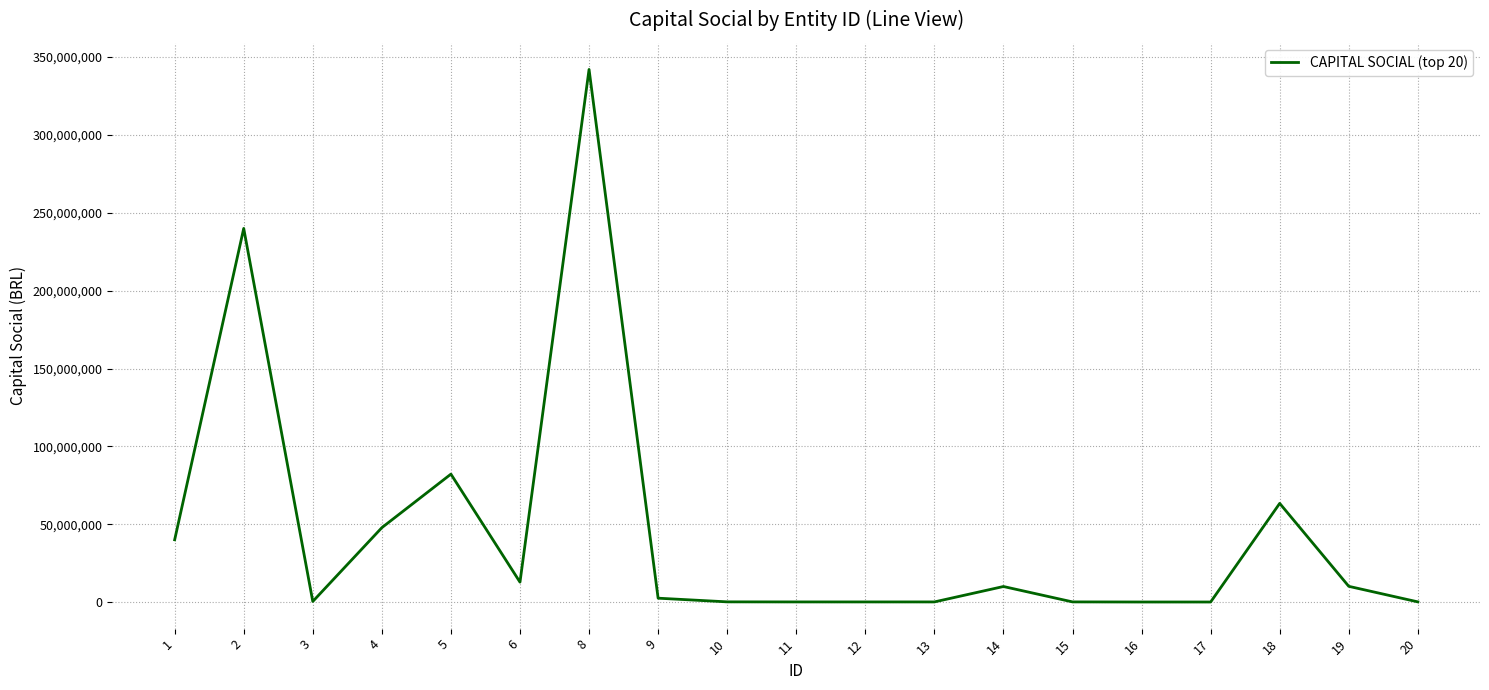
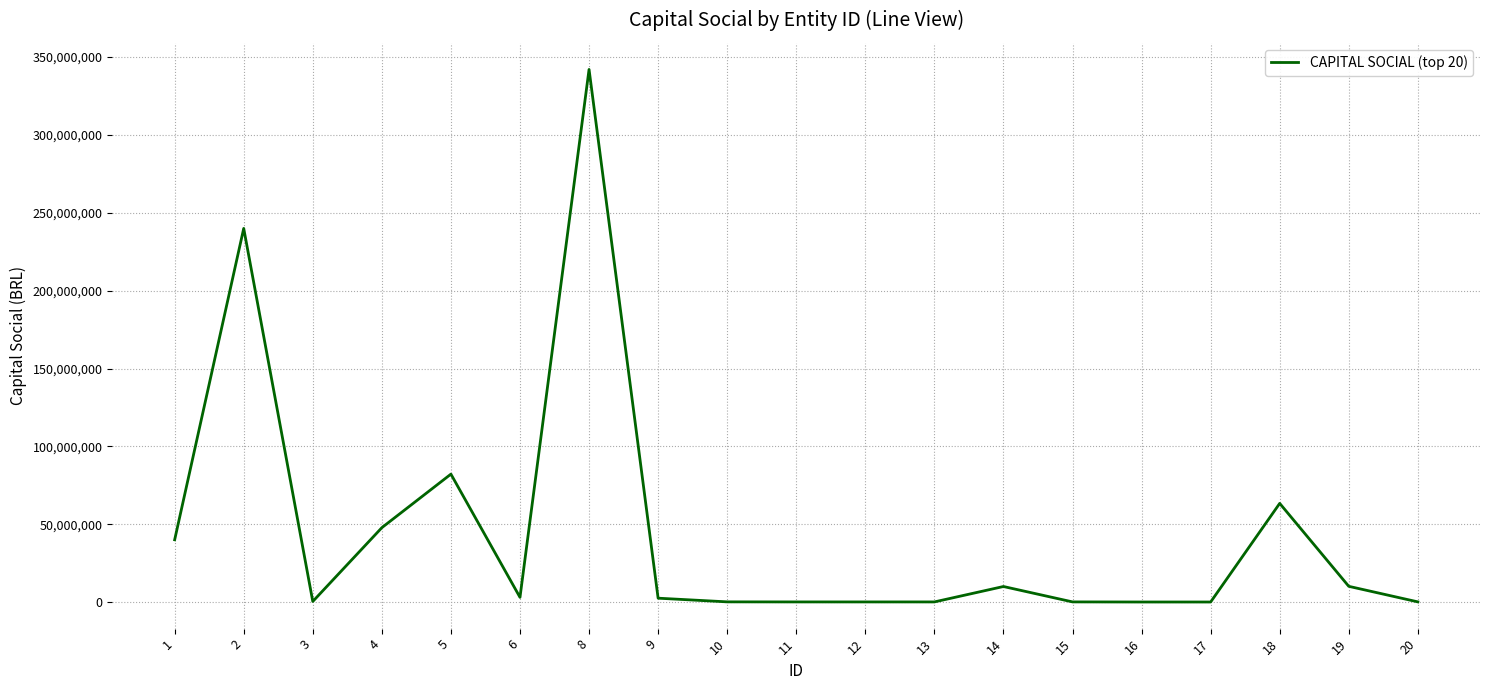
  {
    "1": "40,000,000",
    "2": "240,000,000",
    "3": "0",
    "4": "48,000,000",
    "5": "82,000,000",
-   "6": "13,000,000",
+   "6": "3,000,000",
    "8": "342,000,000",
    "9": "3,000,000",
    "10": "0",
    "11": "0",
    "12": "0",
    "13": "0",
    "14": "10,000,000",
    "15": "0",
    "16": "0",
    "17": "0",
    "18": "63,000,000",
    "19": "10,000,000",
    "20": "0"
  }
